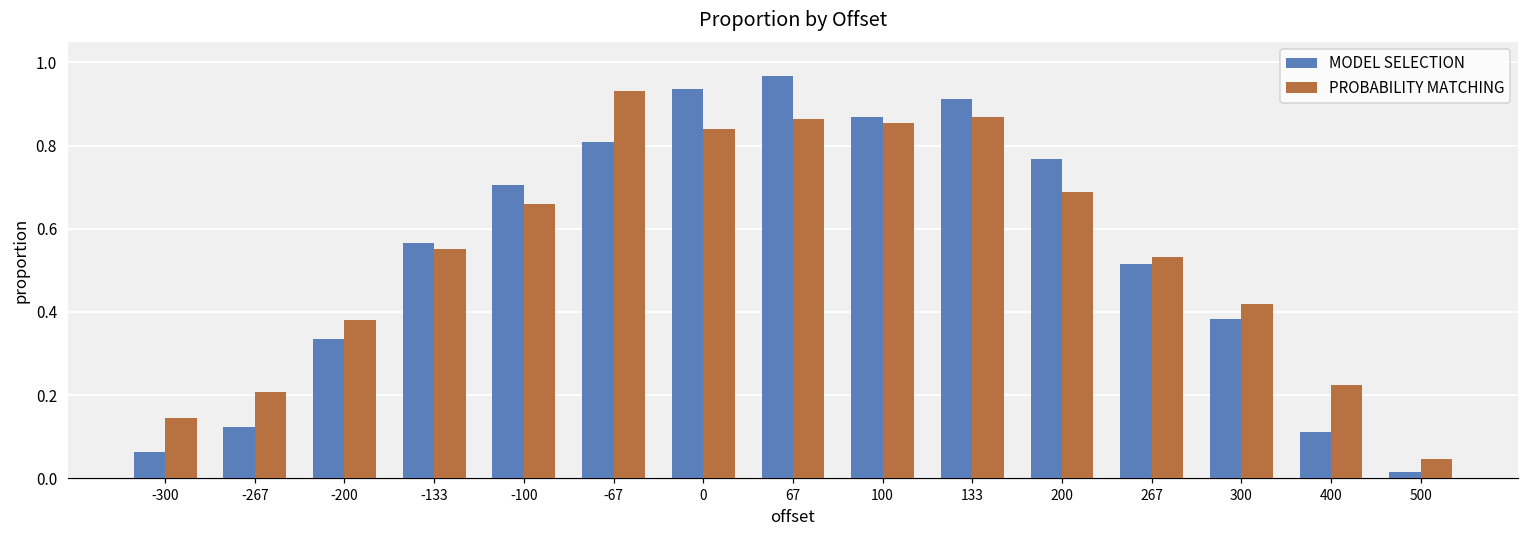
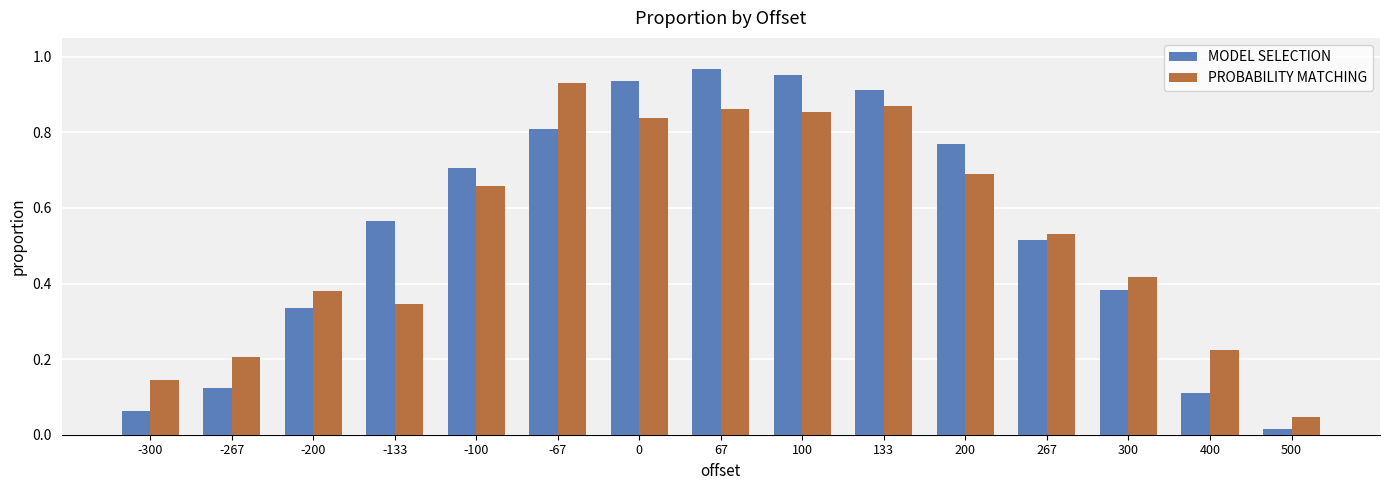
  {
    "MODEL SELECTION": {
      "-300": 0.06,
      "-267": 0.12,
      "-200": 0.34,
      "-133": 0.57,
      "-100": 0.70,
      "-67": 0.81,
      "0": 0.94,
      "67": 0.97,
-     "100": 0.87,
+     "100": 0.95,
      "133": 0.91,
      "200": 0.77,
      "267": 0.52,
      "300": 0.38,
      "400": 0.11,
      "500": 0.02
    },
    "PROBABILITY MATCHING": {
      "-300": 0.15,
      "-267": 0.21,
      "-200": 0.38,
-     "-133": 0.55,
+     "-133": 0.35,
      "-100": 0.66,
      "-67": 0.93,
      "0": 0.84,
      "67": 0.86,
      "100": 0.85,
      "133": 0.87,
      "200": 0.69,
      "267": 0.53,
      "300": 0.42,
      "400": 0.22,
      "500": 0.05
    }
  }
